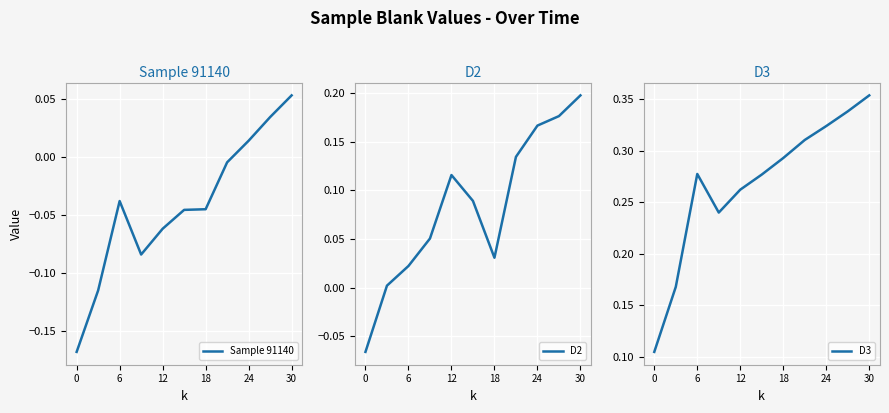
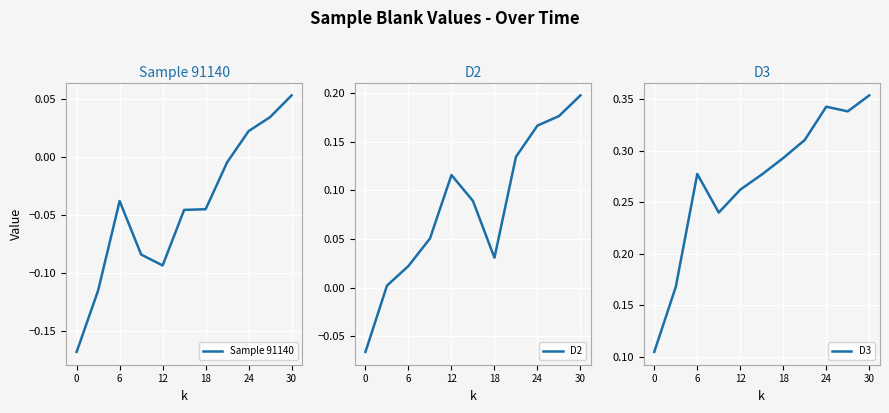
  {
    "Sample 91140": {
      "0": -0.168,
      "6": -0.038,
-     "12": -0.062,
+     "12": -0.094,
      "18": -0.045,
-     "24": 0.014,
+     "24": 0.022,
      "30": 0.053
    },
    "D2": {
      "0": -0.07,
      "6": 0.02,
      "12": 0.12,
      "18": 0.03,
      "24": 0.17,
      "30": 0.20
    },
    "D3": {
      "0": 0.105,
      "6": 0.277,
      "12": 0.262,
      "18": 0.293,
-     "24": 0.324,
+     "24": 0.343,
      "30": 0.354
    }
  }
